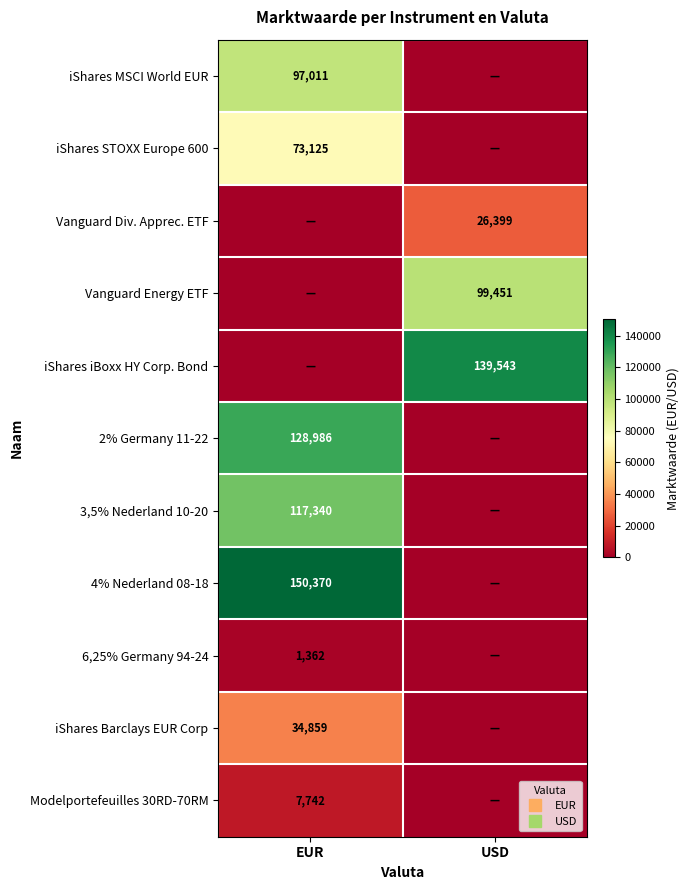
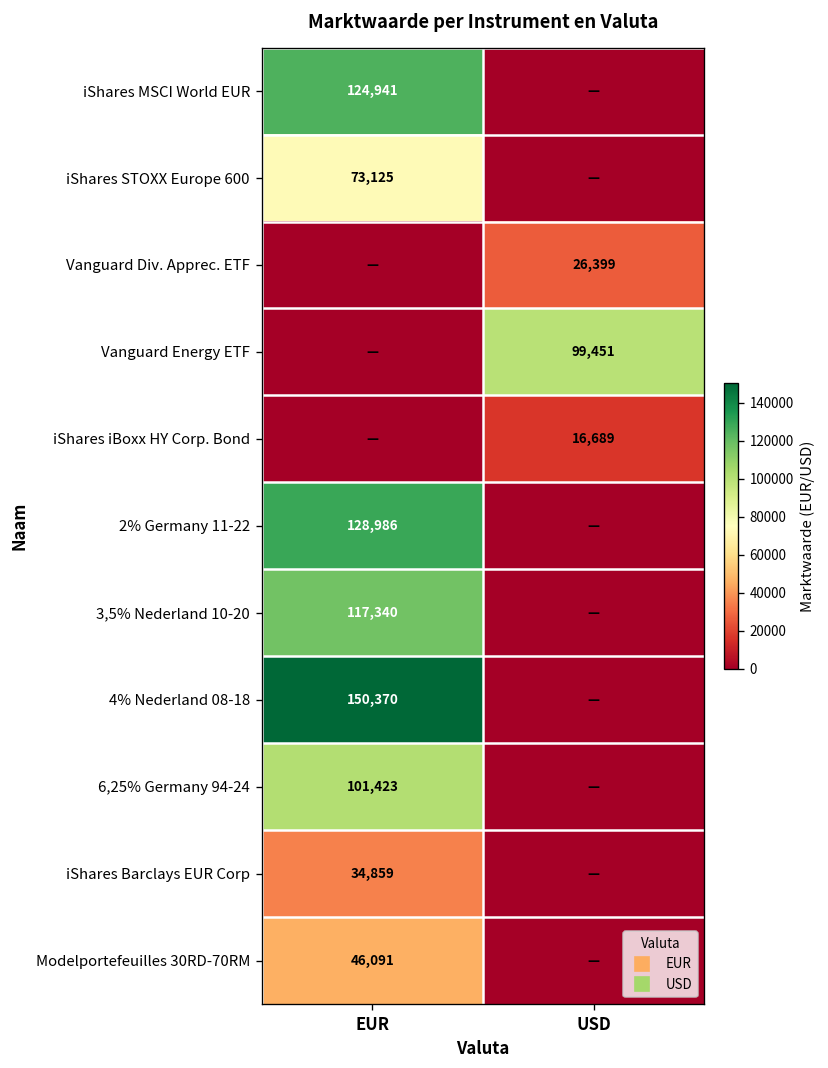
  {
    "iShares MSCI World EUR": {
-     "EUR": "97,011"
+     "EUR": "124,941"
    },
    "iShares STOXX Europe 600": {
      "EUR": "73,125"
    },
    "Vanguard Div. Apprec. ETF": {
      "USD": "26,399"
    },
    "Vanguard Energy ETF": {
      "USD": "99,451"
    },
    "iShares iBoxx HY Corp. Bond": {
-     "USD": "139,543"
+     "USD": "16,689"
    },
    "2% Germany 11-22": {
      "EUR": "128,986"
    },
    "3,5% Nederland 10-20": {
      "EUR": "117,340"
    },
    "4% Nederland 08-18": {
      "EUR": "150,370"
    },
    "6,25% Germany 94-24": {
-     "EUR": "1,362"
+     "EUR": "101,423"
    },
    "iShares Barclays EUR Corp": {
      "EUR": "34,859"
    },
    "Modelportefeuilles 30RD-70RM": {
-     "EUR": "7,742"
+     "EUR": "46,091"
    }
  }
